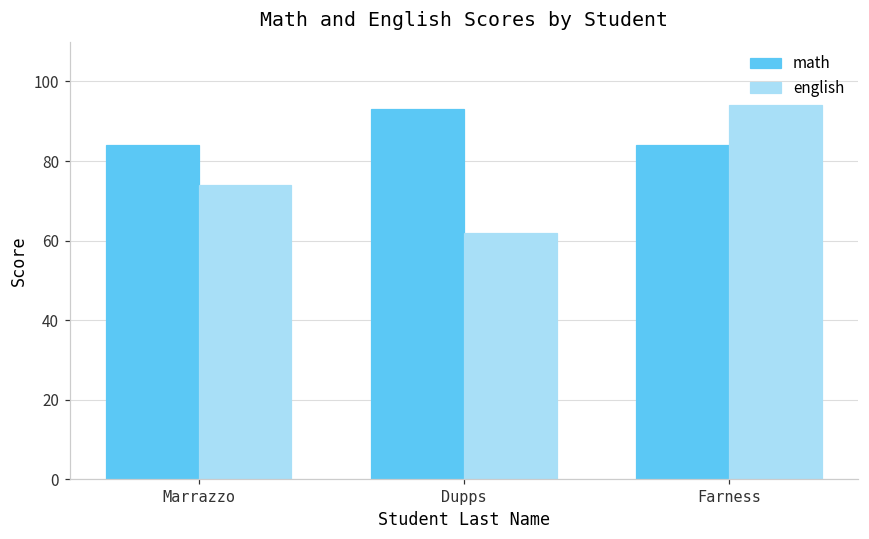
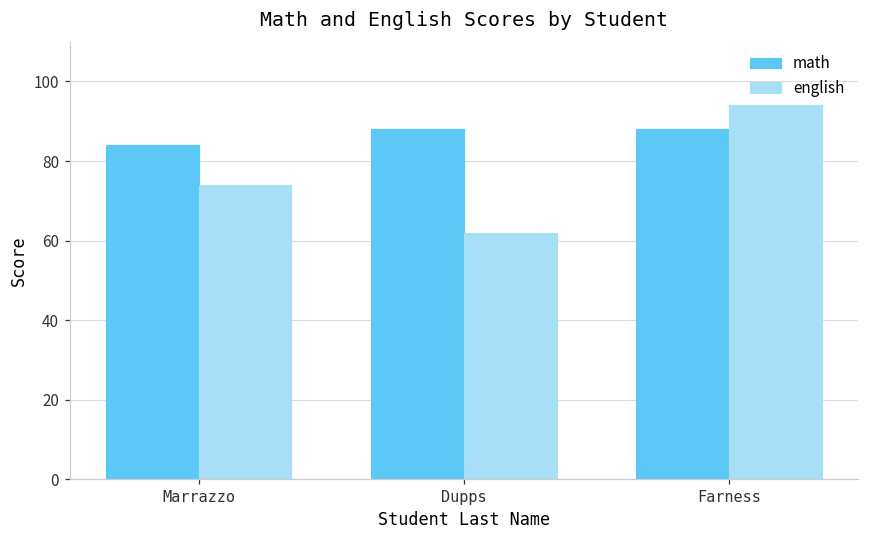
  {
    "math": {
      "Marrazzo": 84,
-     "Dupps": 93,
-     "Farness": 84
+     "Dupps": 88,
+     "Farness": 88
    },
    "english": {
      "Marrazzo": 74,
      "Dupps": 62,
      "Farness": 94
    }
  }
